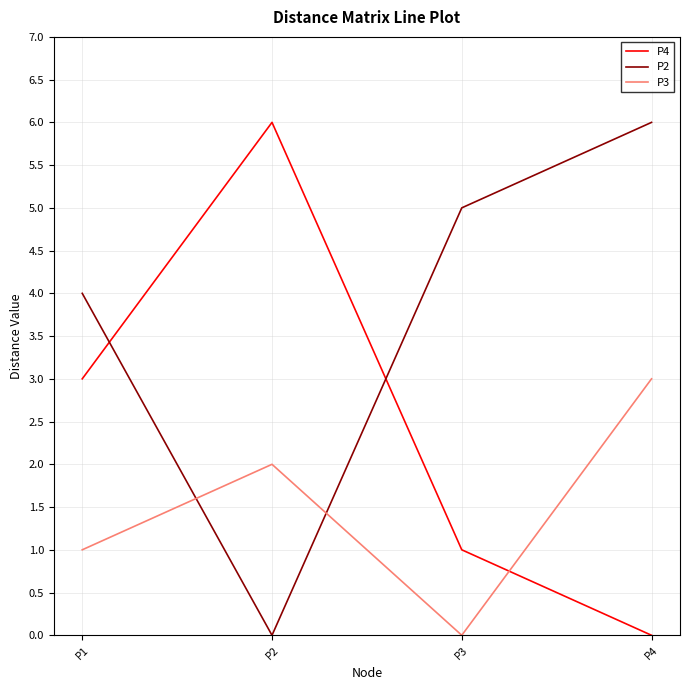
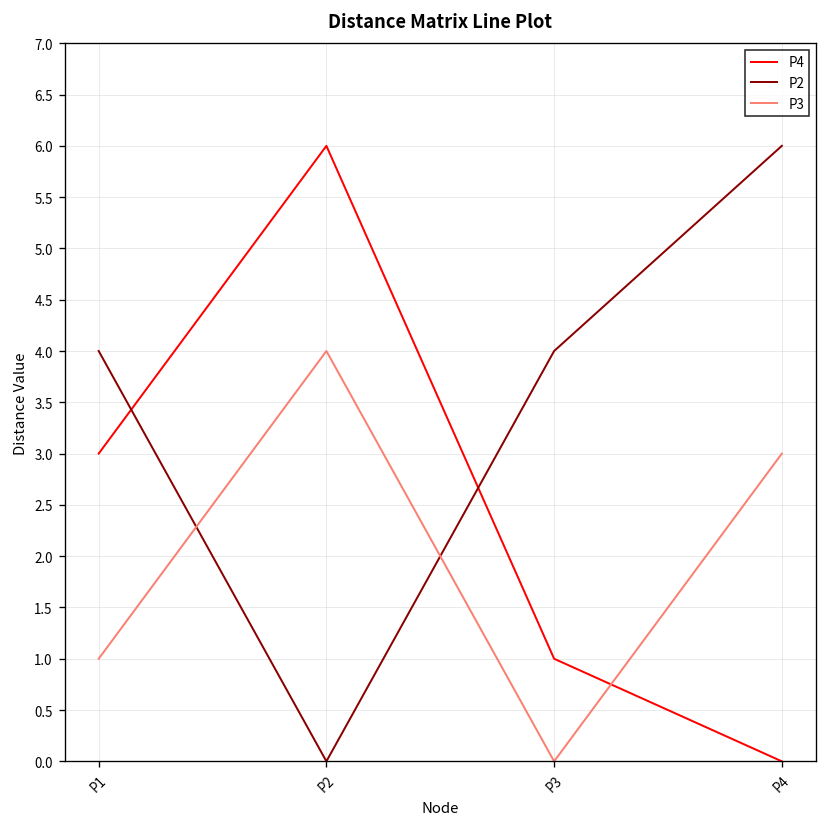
  {
    "P4": {
      "P1": 3,
      "P2": 6,
      "P3": 1,
      "P4": 0
    },
    "P2": {
      "P1": 4,
      "P2": 0,
-     "P3": 5,
+     "P3": 4,
      "P4": 6
    },
    "P3": {
      "P1": 1,
-     "P2": 2,
+     "P2": 4,
      "P3": 0,
      "P4": 3
    }
  }
